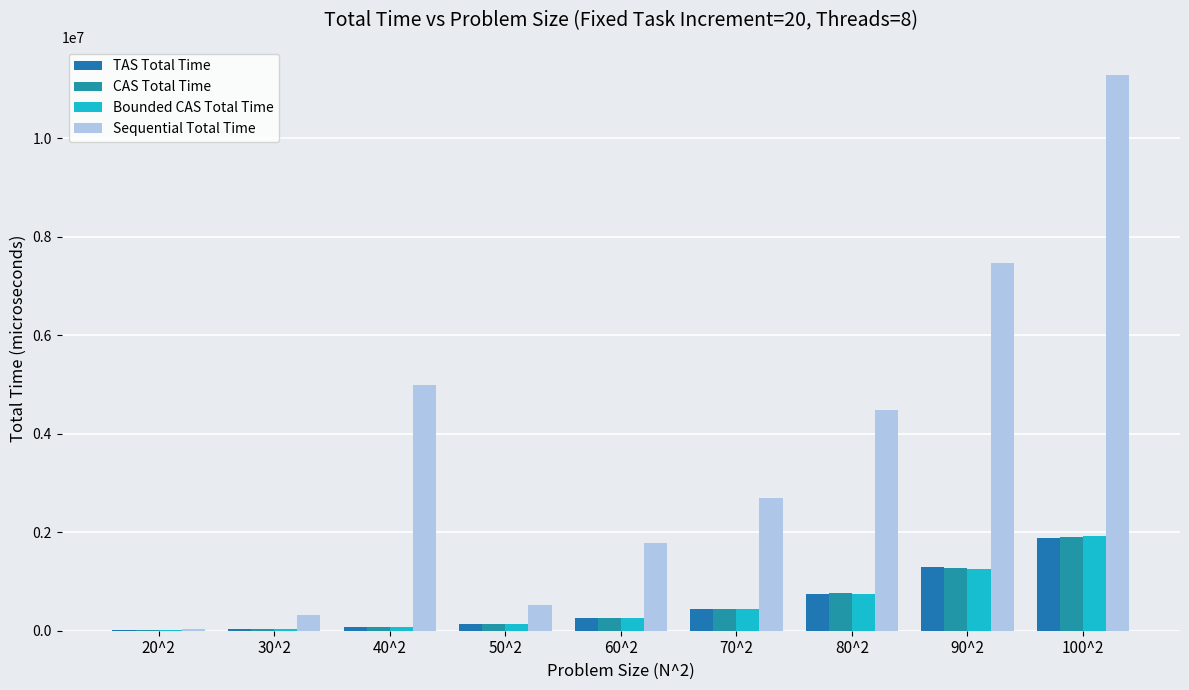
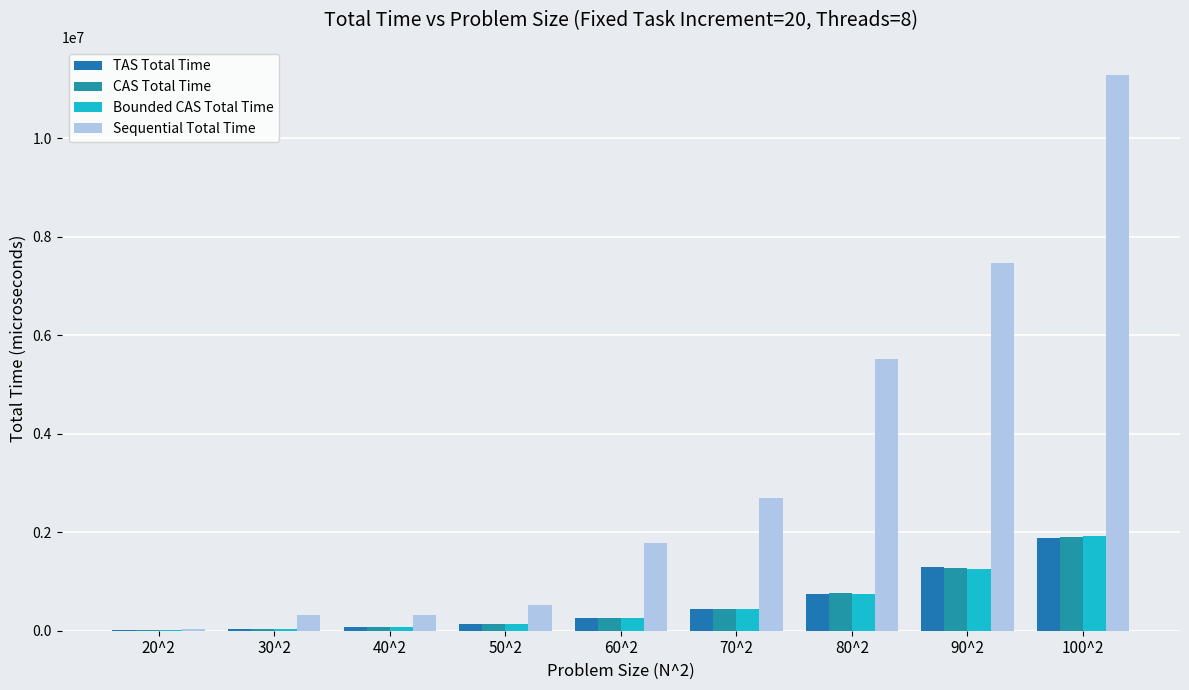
  {
    "Sequential Total Time": {
      "30^2": 300000,
-     "40^2": 5000000,
+     "40^2": 300000,
      "50^2": 500000,
      "60^2": 1800000,
      "70^2": 2700000,
-     "80^2": 4500000,
+     "80^2": 5500000,
      "90^2": 7500000,
      "100^2": 11300000
    }
  }
